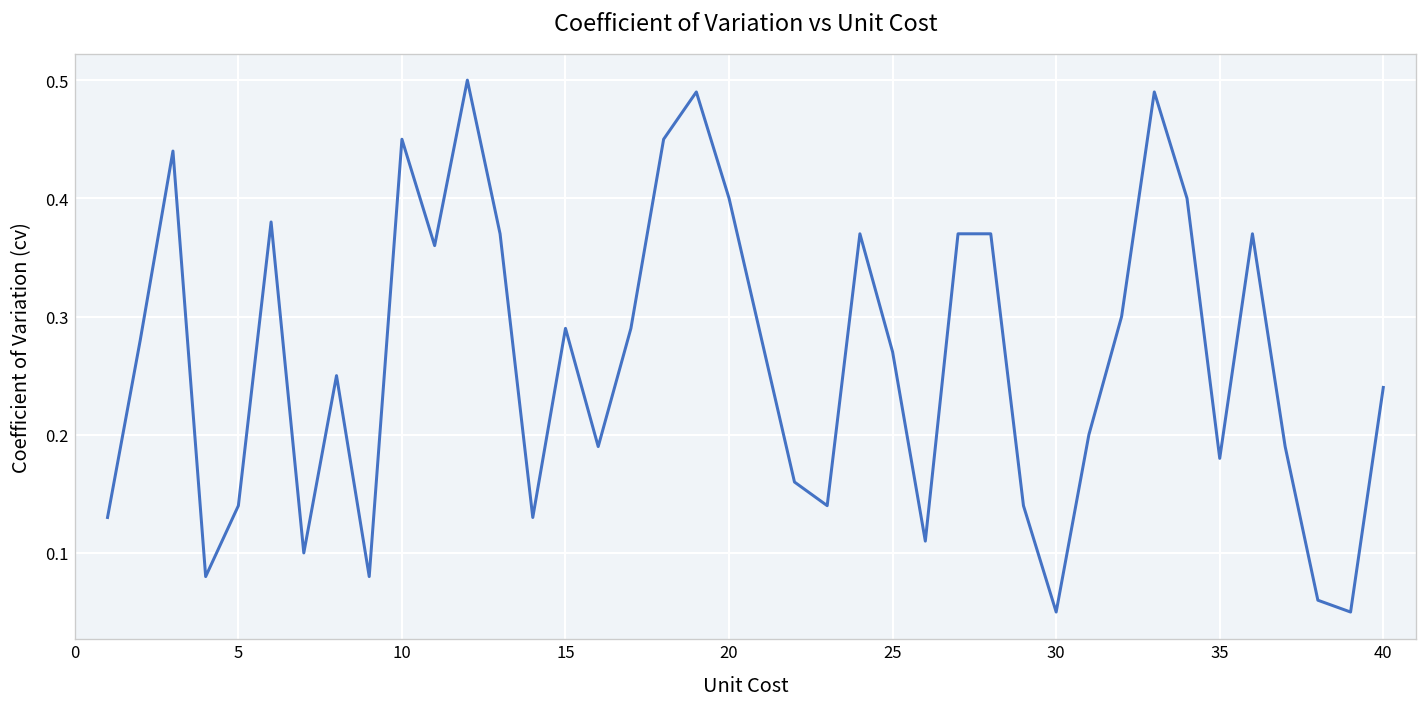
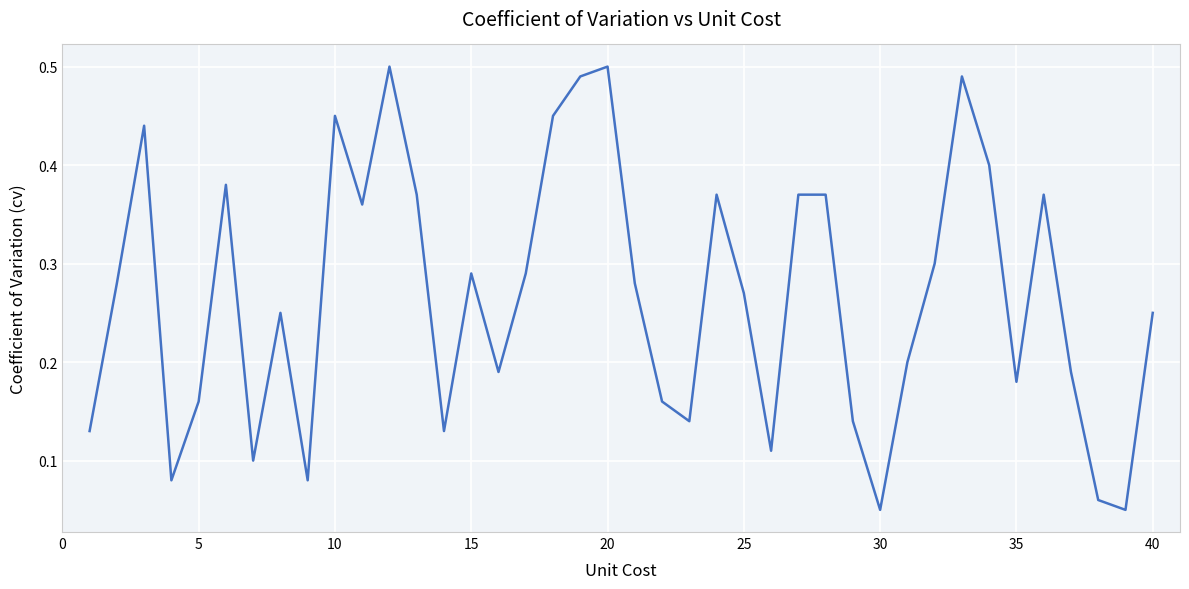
  {
-   "5": 0.14,
+   "5": 0.16,
    "10": 0.45,
    "15": 0.29,
-   "20": 0.4,
+   "20": 0.5,
    "25": 0.27,
    "30": 0.05,
    "35": 0.18,
-   "40": 0.24
+   "40": 0.25
  }
